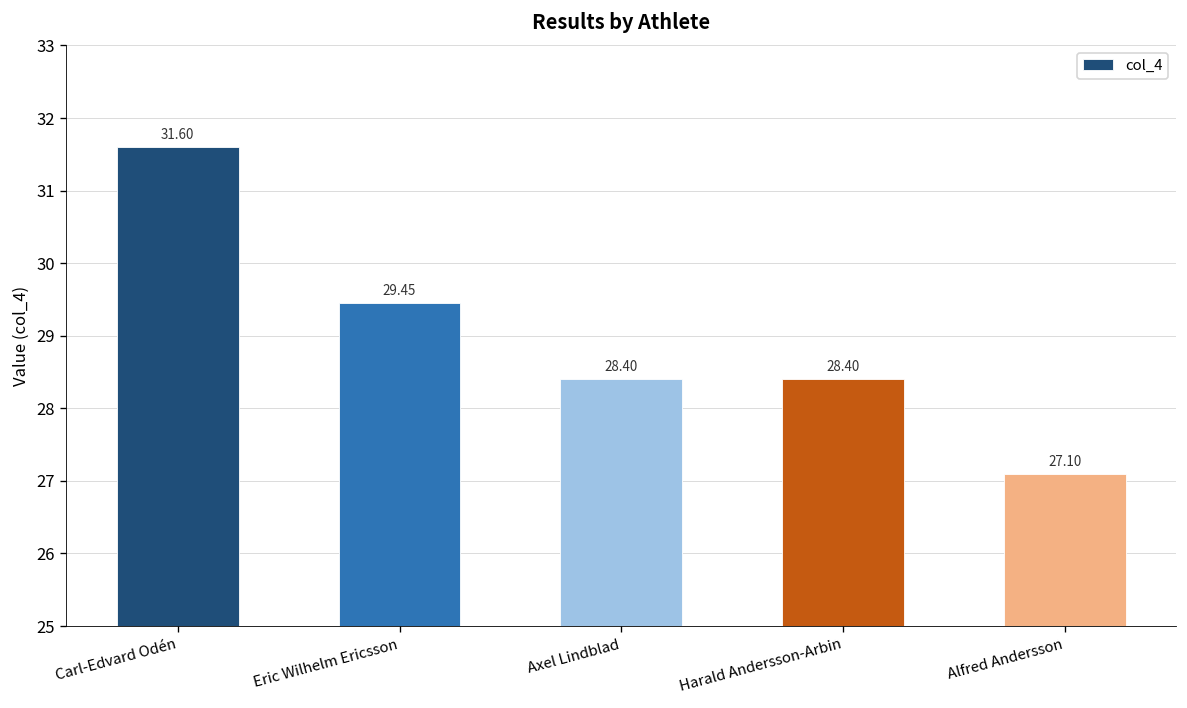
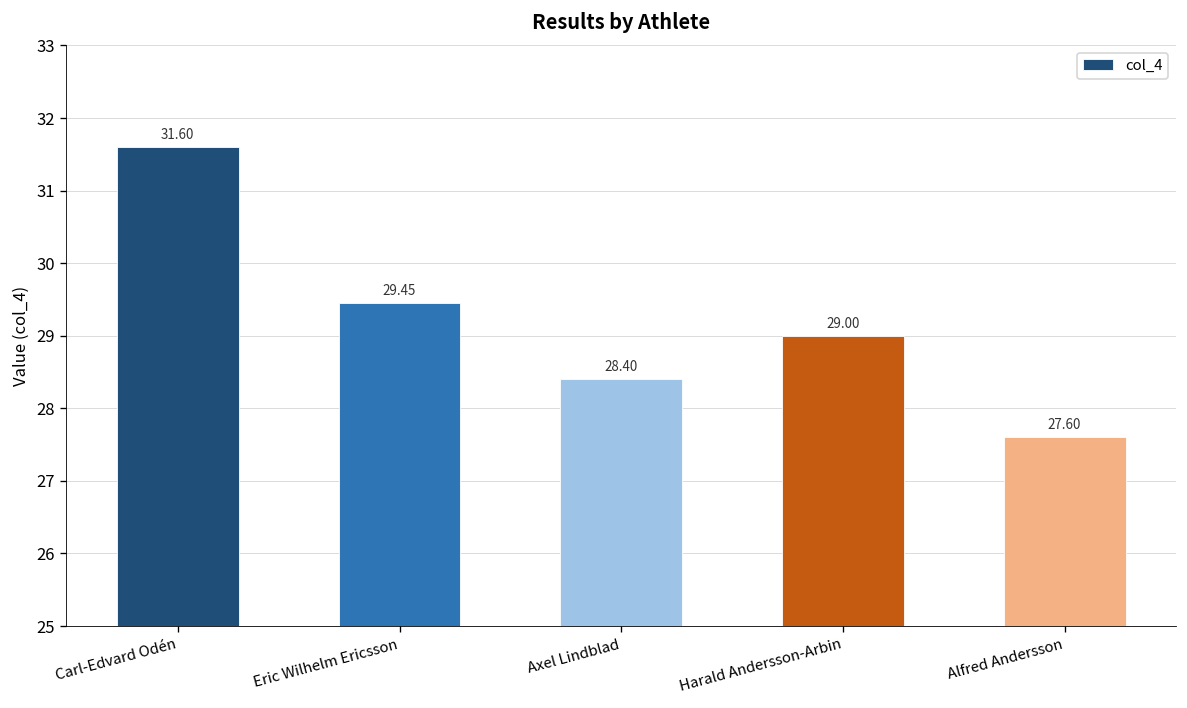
  {
    "Carl-Edvard Odén": 31.60,
    "Eric Wilhelm Ericsson": 29.45,
    "Axel Lindblad": 28.40,
-   "Harald Andersson-Arbin": 28.40,
-   "Alfred Andersson": 27.10
+   "Harald Andersson-Arbin": 29.00,
+   "Alfred Andersson": 27.60
  }
